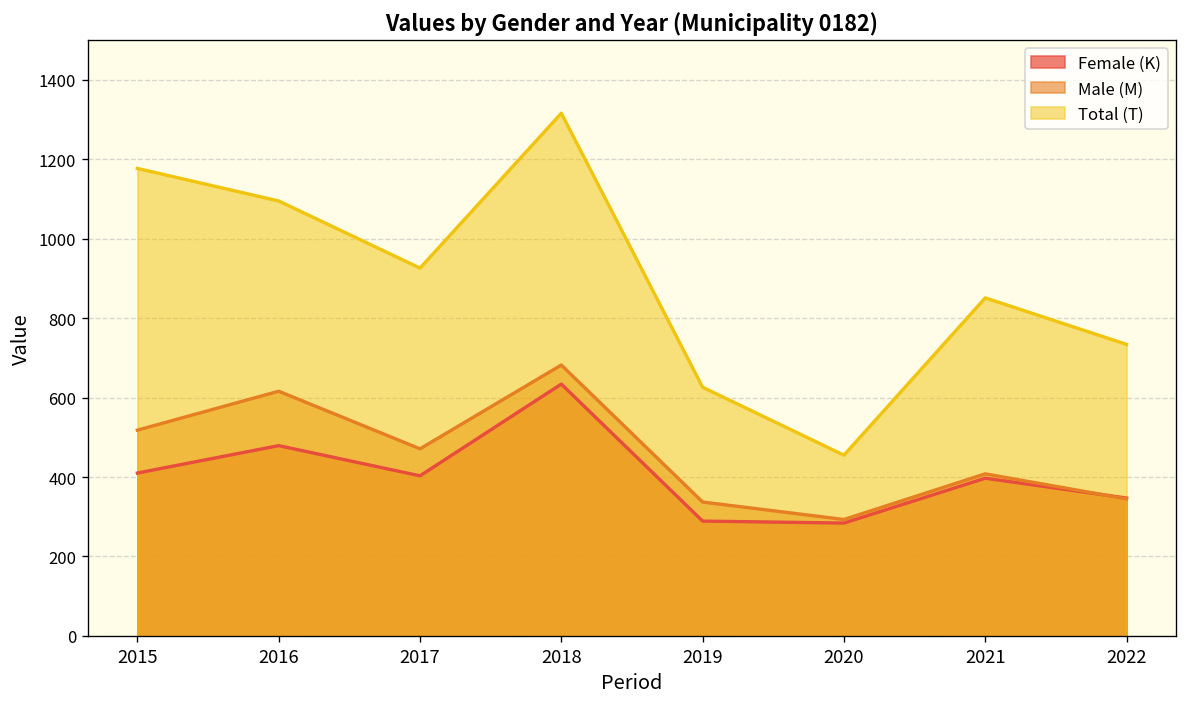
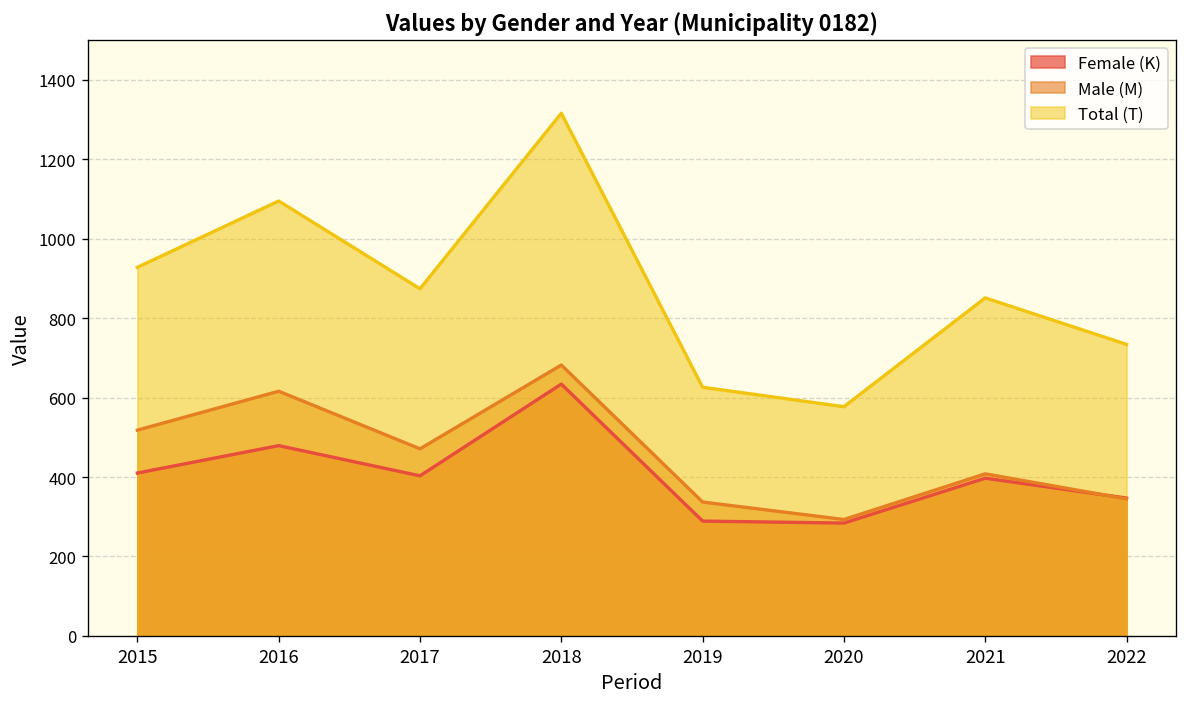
  {
    "Total (T)": {
-     "2015": 1180,
+     "2015": 930,
      "2016": 1100,
-     "2017": 930,
+     "2017": 870,
      "2018": 1320,
      "2019": 630,
-     "2020": 460,
+     "2020": 580,
      "2021": 850,
      "2022": 730
    }
  }
